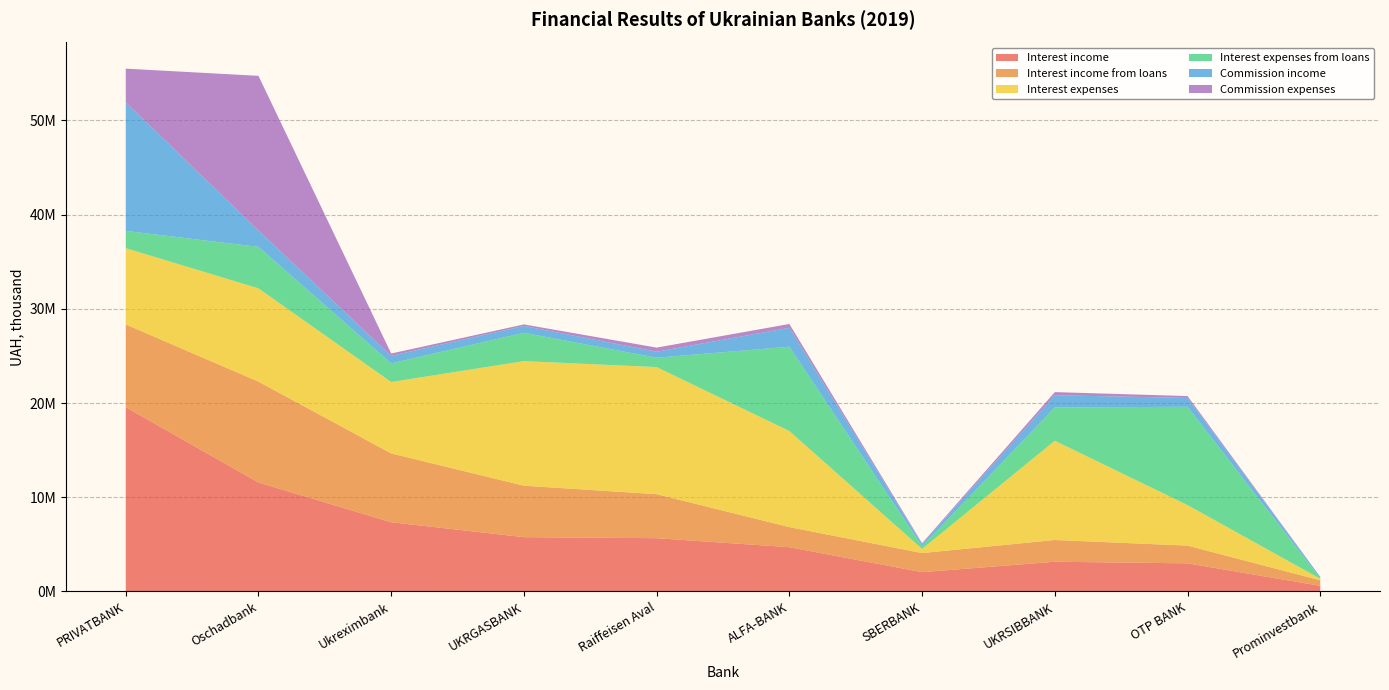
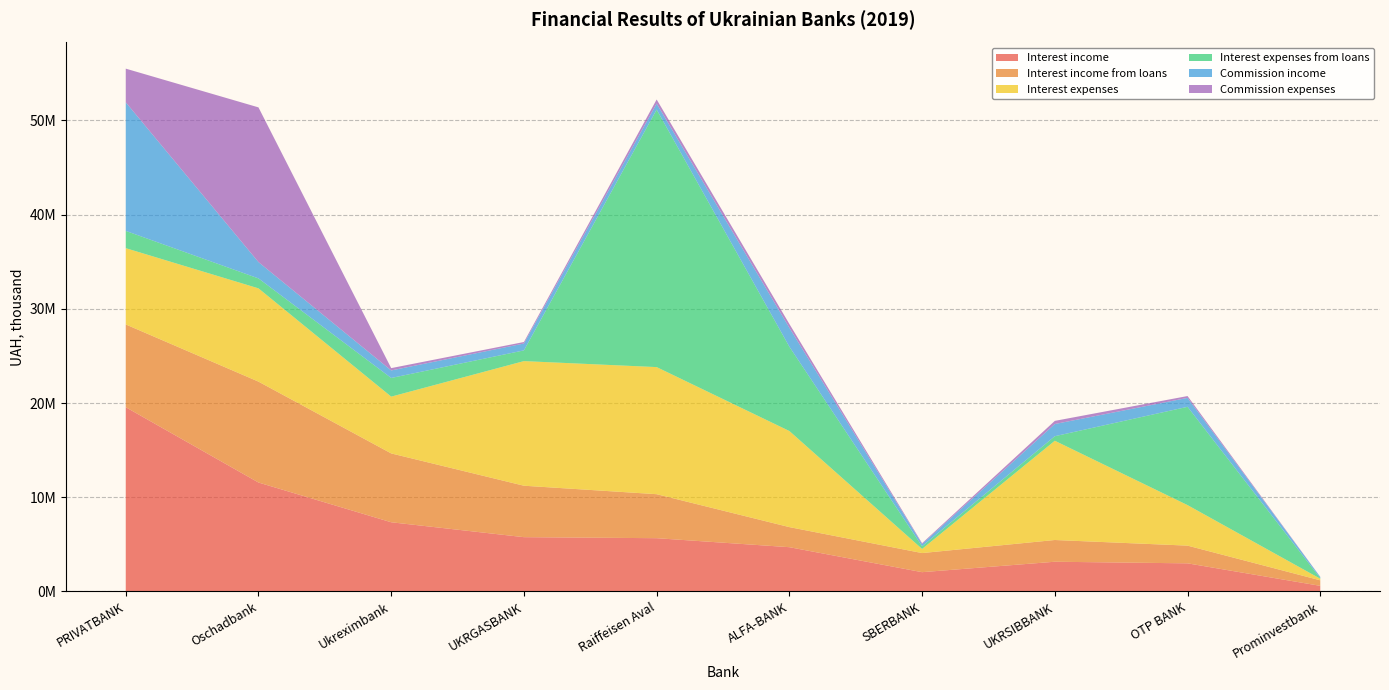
  {
    "Interest expenses": {
      "PRIVATBANK": 8000000,
      "Oschadbank": 10000000,
-     "Ukreximbank": 8000000,
+     "Ukreximbank": 6000000,
      "UKRGASBANK": 13000000,
      "Raiffeisen Aval": 13000000,
      "ALFA-BANK": 10000000,
      "SBERBANK": 0,
      "UKRSIBBANK": 11000000,
      "OTP BANK": 4000000
    },
    "Interest expenses from loans": {
      "PRIVATBANK": 2000000,
-     "Oschadbank": 4000000,
+     "Oschadbank": 1000000,
      "Ukreximbank": 2000000,
-     "UKRGASBANK": 3000000,
-     "Raiffeisen Aval": 1000000,
+     "UKRGASBANK": 1000000,
+     "Raiffeisen Aval": 27000000,
      "ALFA-BANK": 9000000,
-     "UKRSIBBANK": 4000000,
+     "UKRSIBBANK": 0,
      "OTP BANK": 10000000
    },
    "Commission income": {
      "PRIVATBANK": 14000000,
      "Oschadbank": 2000000,
      "Raiffeisen Aval": 1000000,
      "ALFA-BANK": 2000000,
      "UKRSIBBANK": 1000000
    },
    "Commission expenses": {
      "PRIVATBANK": 4000000,
      "Oschadbank": 16000000,
      "Raiffeisen Aval": 0,
      "ALFA-BANK": 0,
      "UKRSIBBANK": 0
    }
  }
